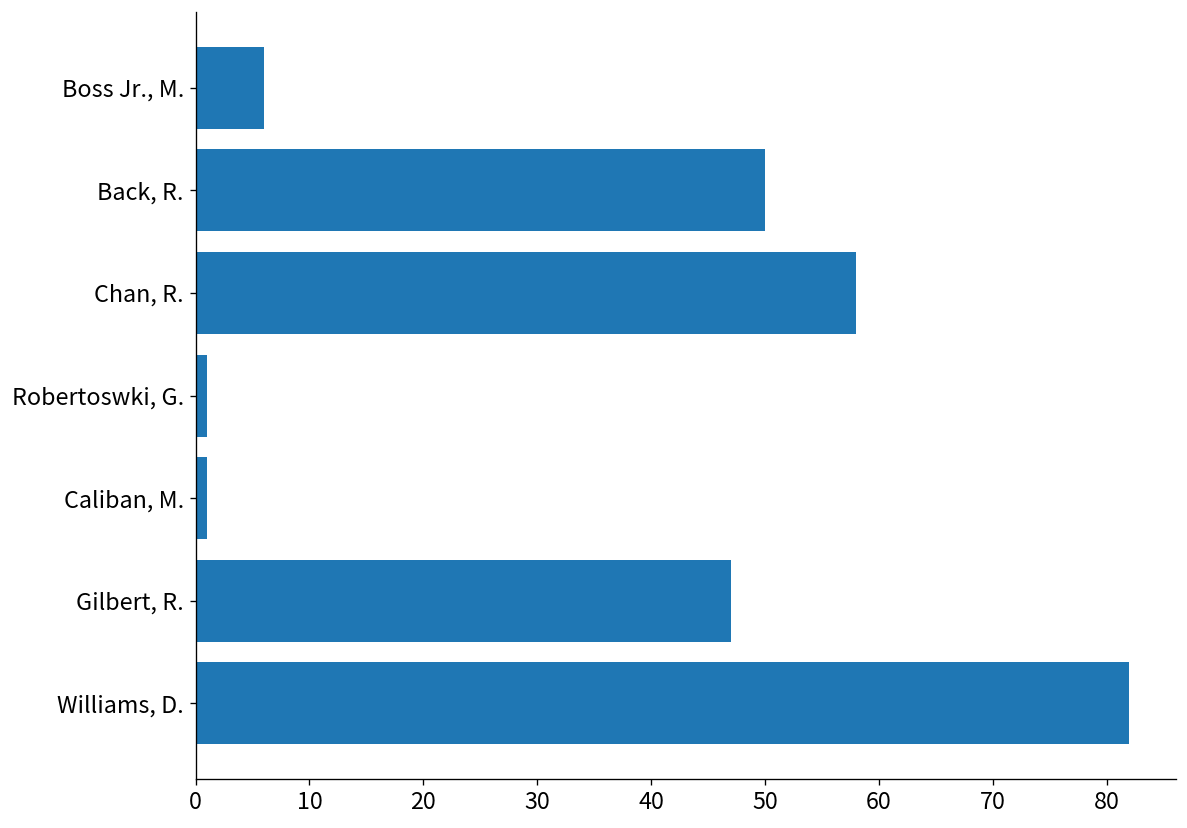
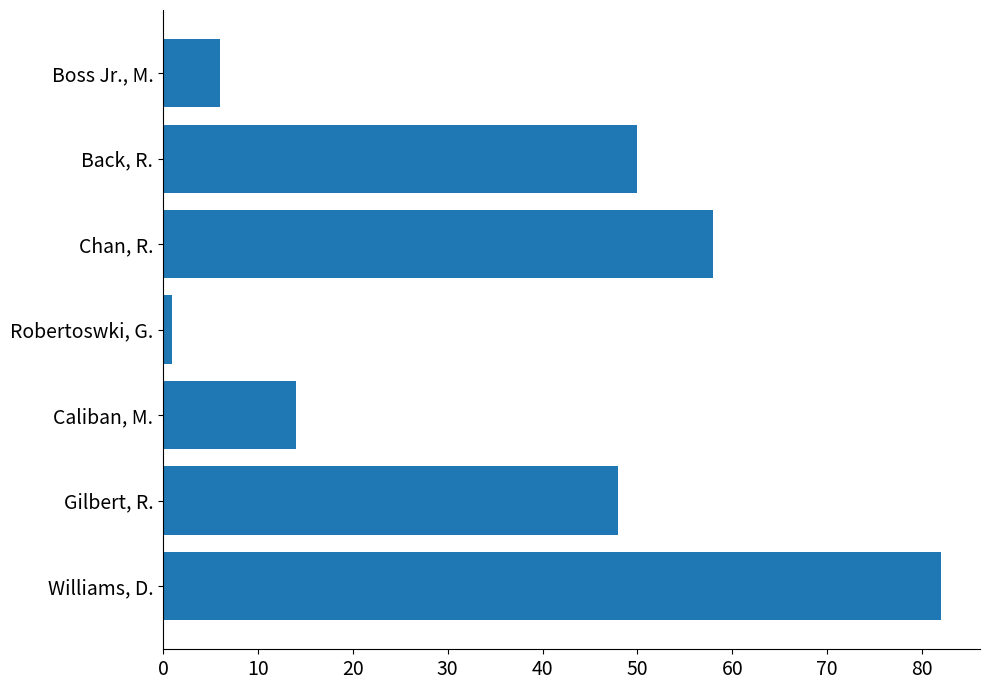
  {
    "Boss Jr., M.": 6,
    "Back, R.": 50,
    "Chan, R.": 58,
    "Robertoswki, G.": 1,
-   "Caliban, M.": 1,
-   "Gilbert, R.": 47,
+   "Caliban, M.": 14,
+   "Gilbert, R.": 48,
    "Williams, D.": 82
  }
